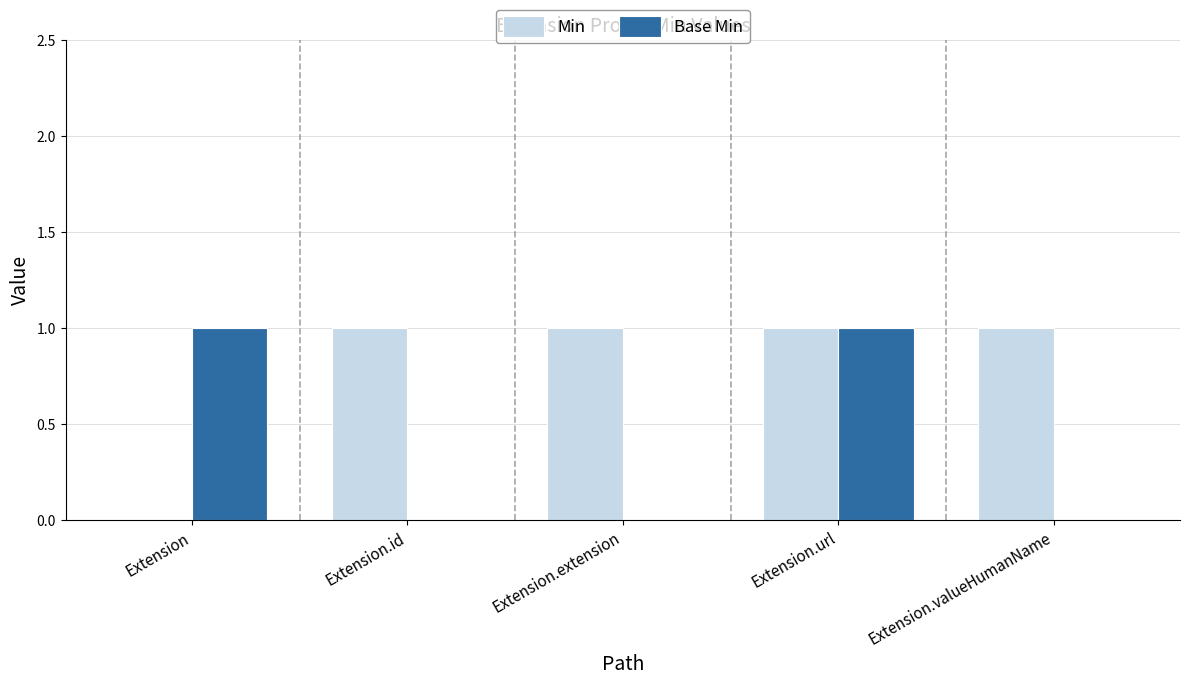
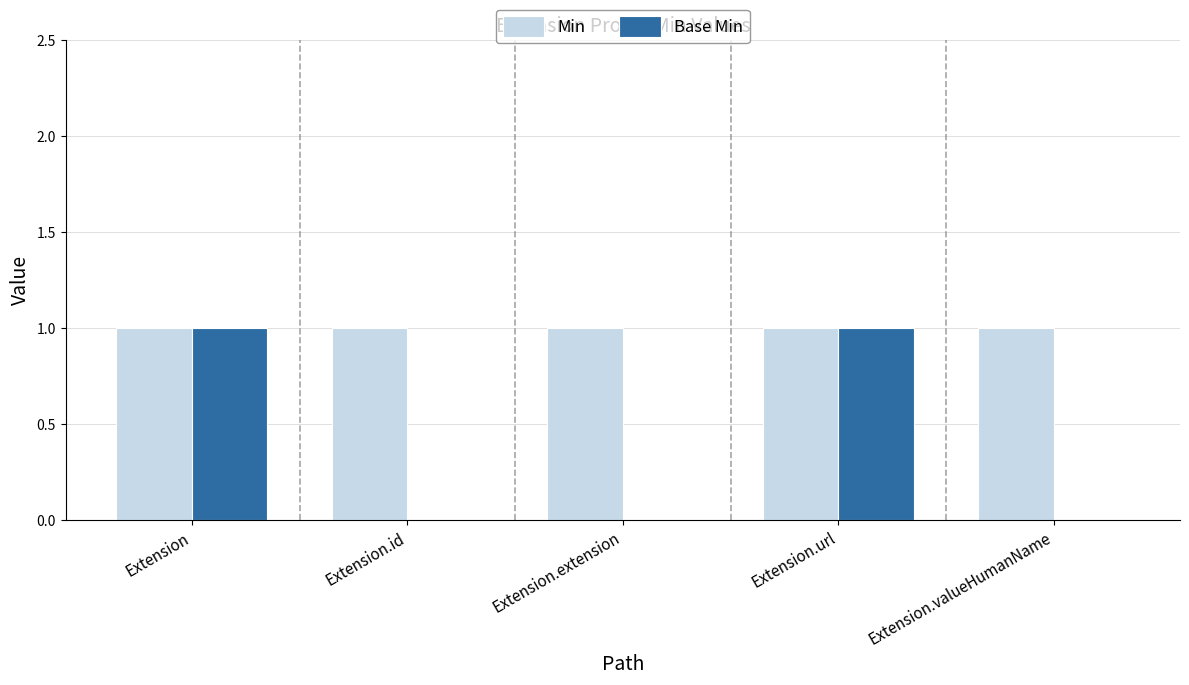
  {
    "Min": {
-     "Extension": 0,
+     "Extension": 1,
      "Extension.id": 1,
      "Extension.extension": 1,
      "Extension.url": 1,
      "Extension.valueHumanName": 1
    },
    "Base Min": {
      "Extension": 1,
      "Extension.id": 0,
      "Extension.extension": 0,
      "Extension.url": 1,
      "Extension.valueHumanName": 0
    }
  }
